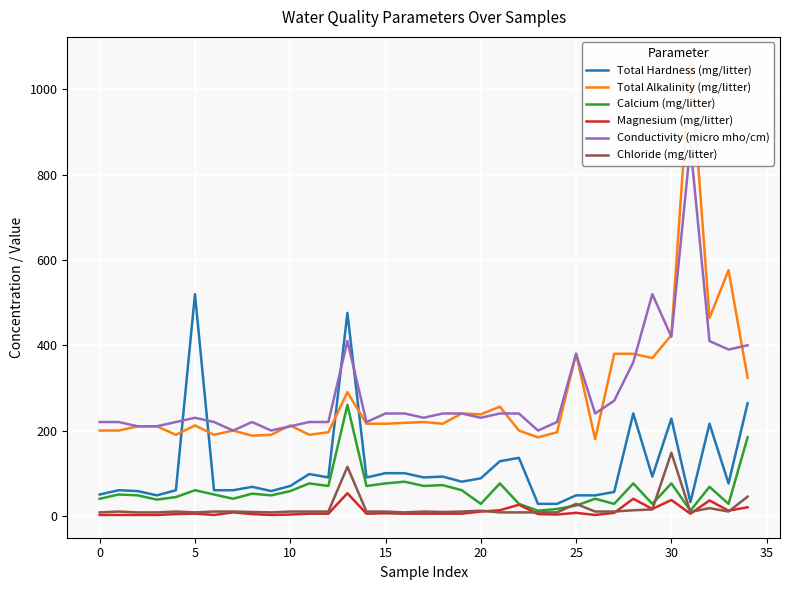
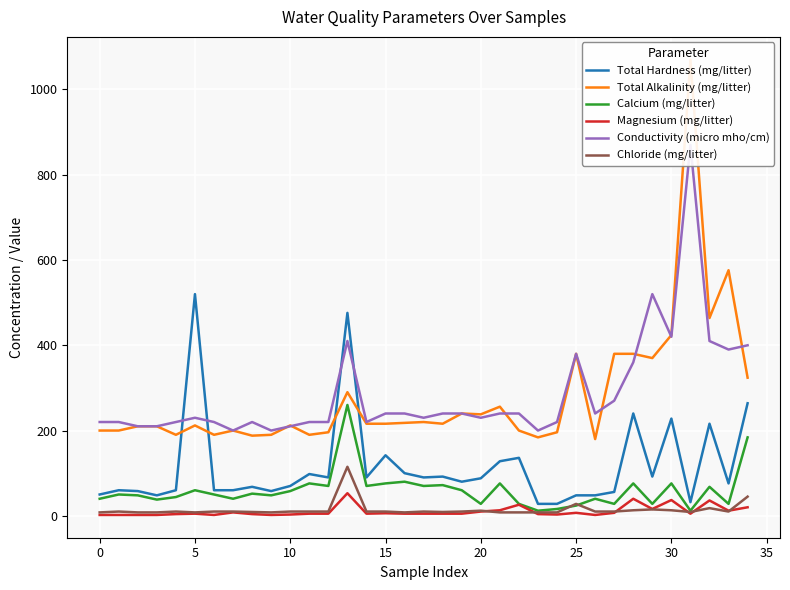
  {
    "Total Hardness (mg/litter)": {
      "0": 50,
      "5": 520,
      "10": 70,
-     "15": 100,
+     "15": 140,
      "20": 90,
      "25": 50,
      "30": 230
    },
    "Total Alkalinity (mg/litter)": {
      "0": 200,
      "5": 210,
      "15": 220,
      "20": 240
    },
    "Calcium (mg/litter)": {
      "0": 40,
      "5": 60,
      "10": 60,
      "15": 80,
      "20": 30,
      "30": 80
    },
    "Magnesium (mg/litter)": {
      "0": 0,
      "10": 0,
      "25": 10,
      "30": 40
    },
    "Conductivity (micro mho/cm)": {
      "0": 220,
      "5": 230,
      "15": 240,
      "20": 230
    },
    "Chloride (mg/litter)": {
      "0": 10,
      "10": 10,
-     "30": 150
+     "30": 10
    }
  }
